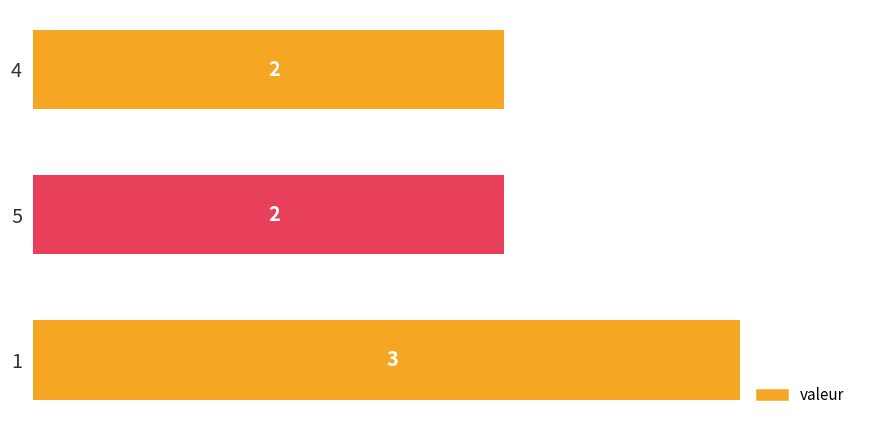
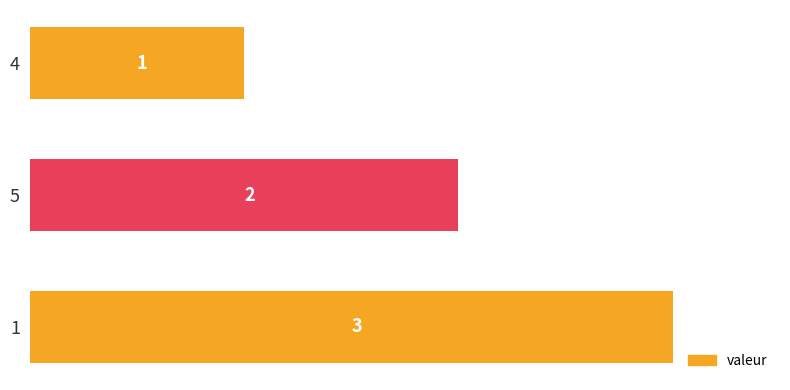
  {
-   "4": 2,
+   "4": 1,
    "5": 2,
    "1": 3
  }
